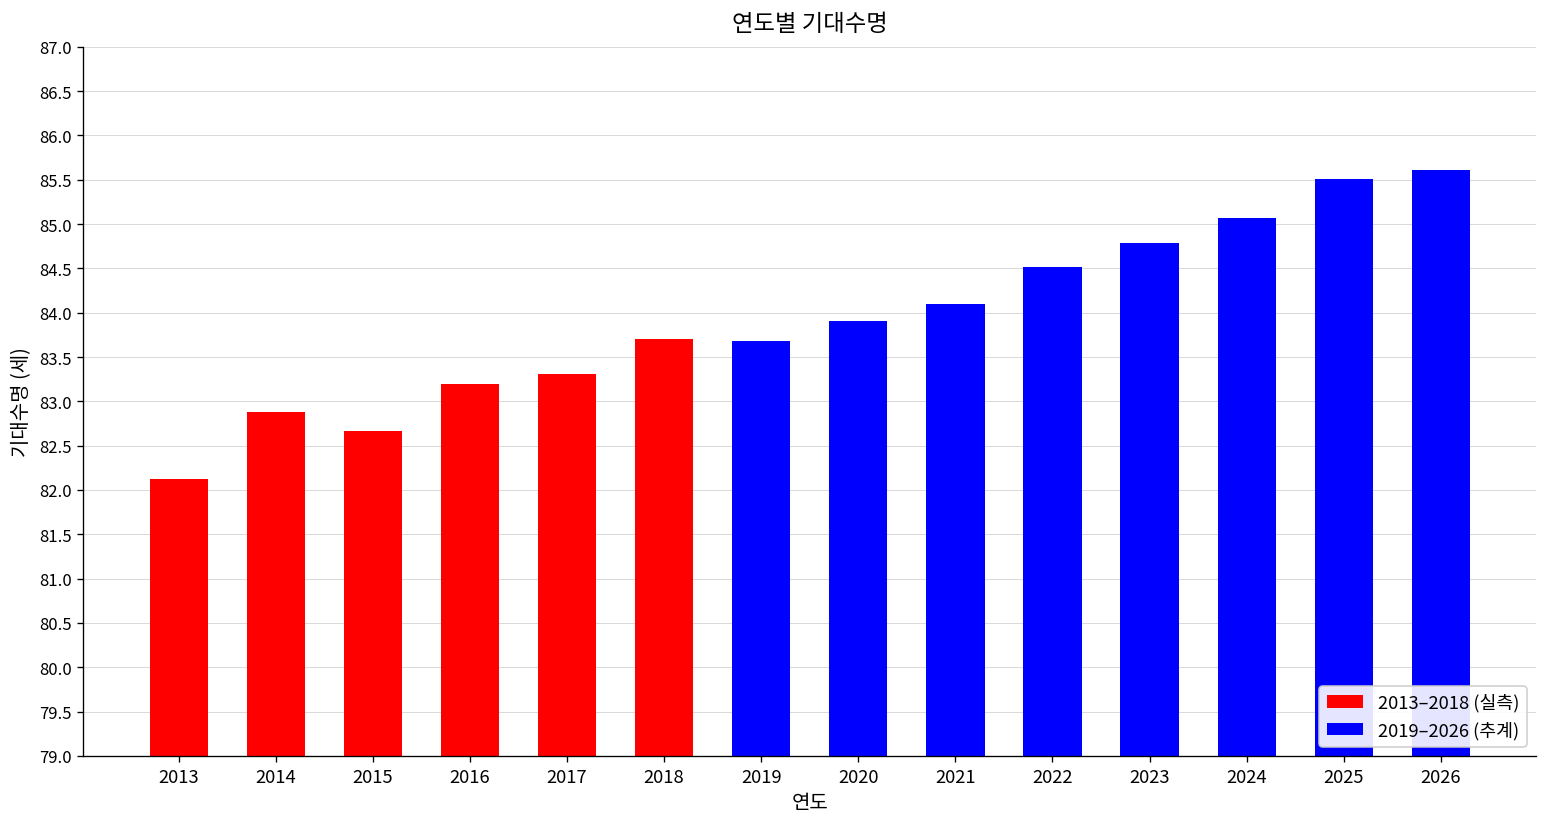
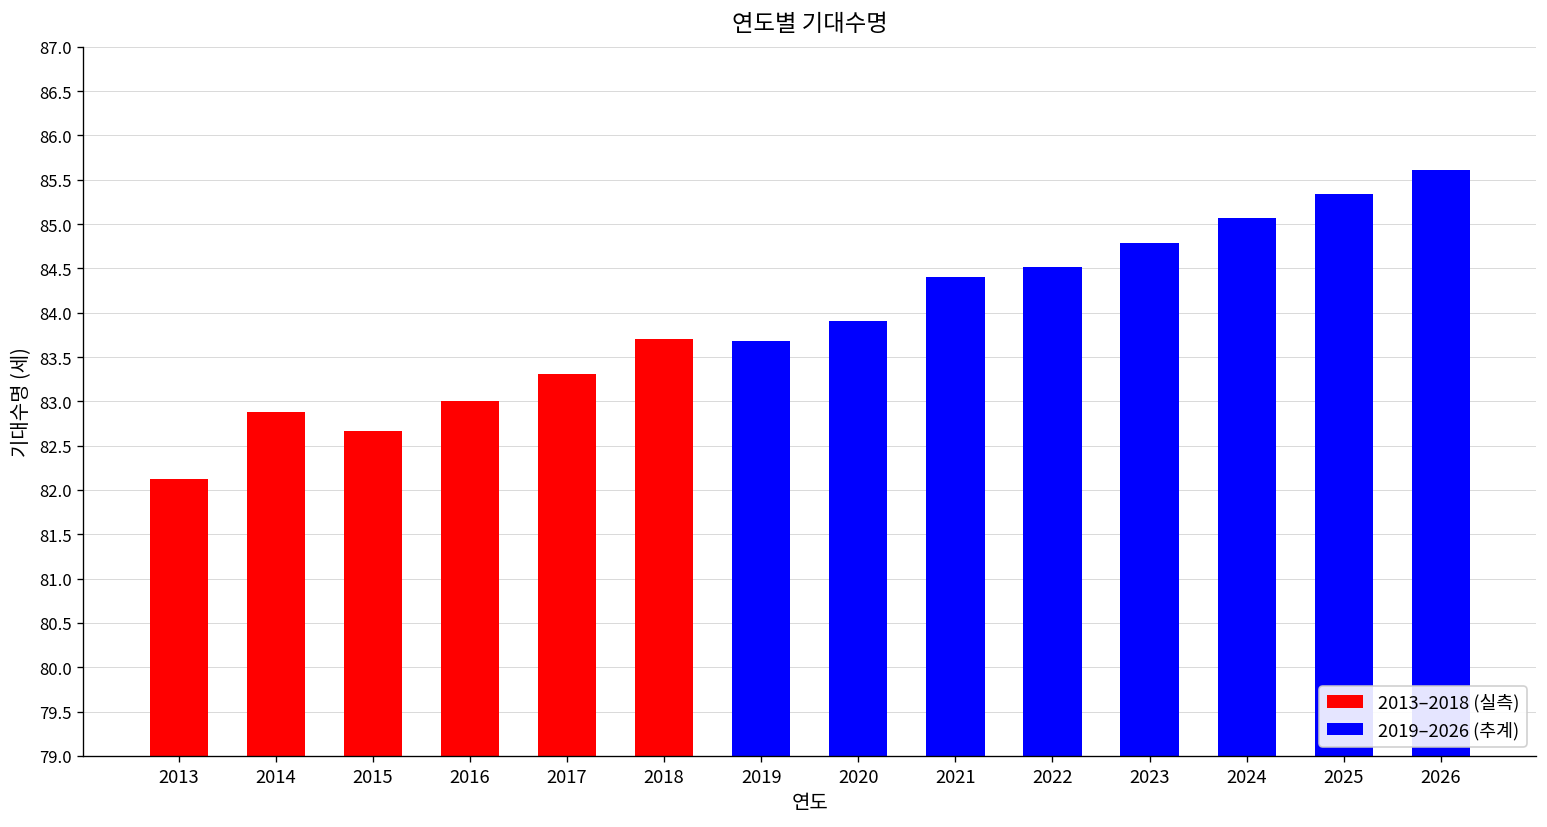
  {
    "2013": 82.1,
    "2014": 82.9,
    "2015": 82.7,
-   "2016": 83.2,
+   "2016": 83.0,
    "2017": 83.3,
    "2018": 83.7,
    "2019": 83.7,
    "2020": 83.9,
-   "2021": 84.1,
+   "2021": 84.4,
    "2022": 84.5,
    "2023": 84.8,
    "2024": 85.1,
-   "2025": 85.5,
+   "2025": 85.3,
    "2026": 85.6
  }
